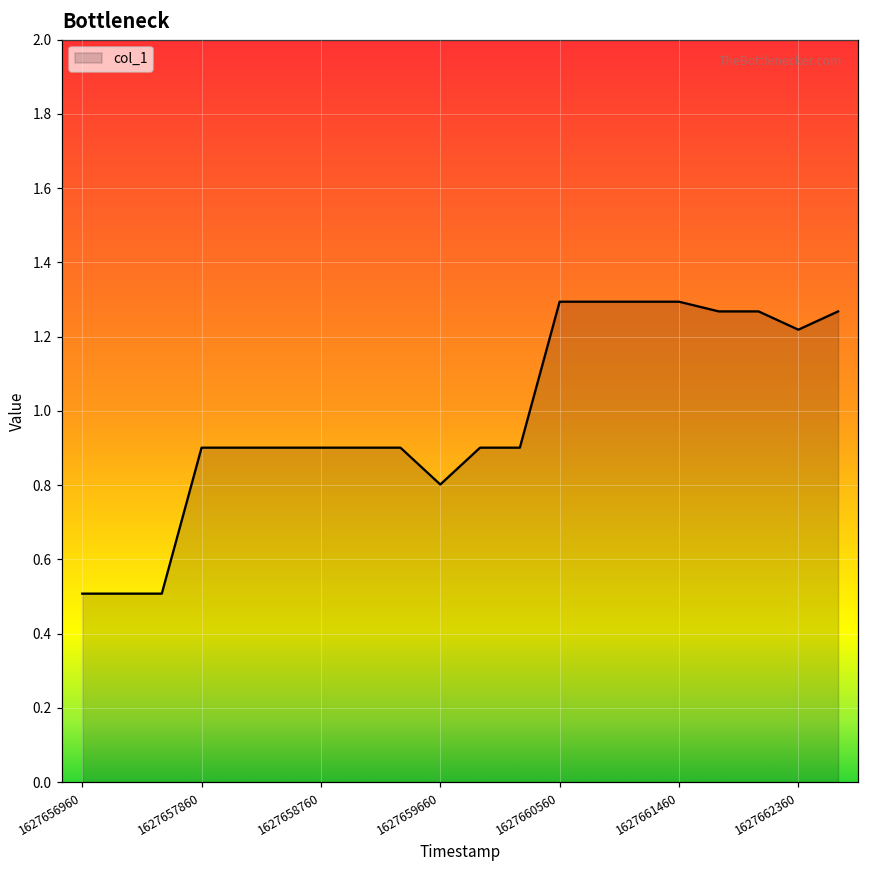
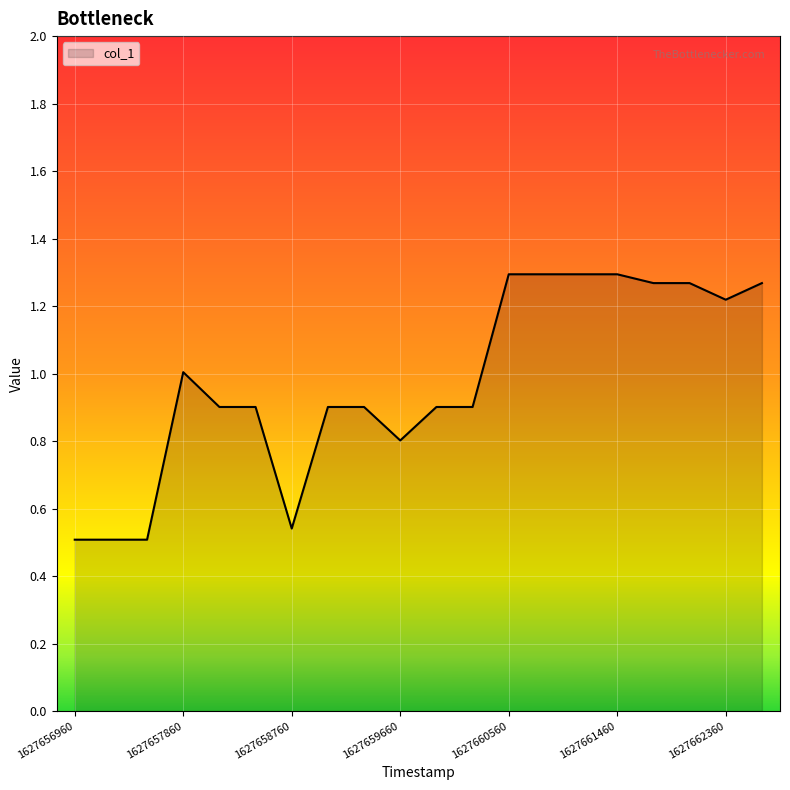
  {
    "1627656960": 0.51,
-   "1627657860": 0.90,
-   "1627658760": 0.90,
+   "1627657860": 1.00,
+   "1627658760": 0.54,
    "1627659660": 0.80,
    "1627660560": 1.29,
    "1627661460": 1.29,
    "1627662360": 1.22
  }
